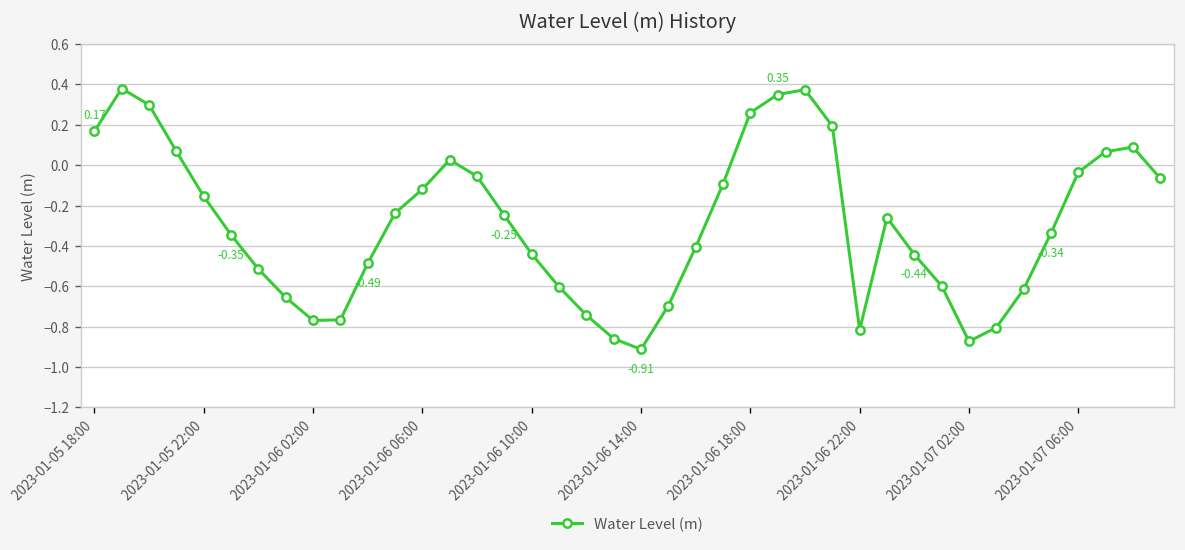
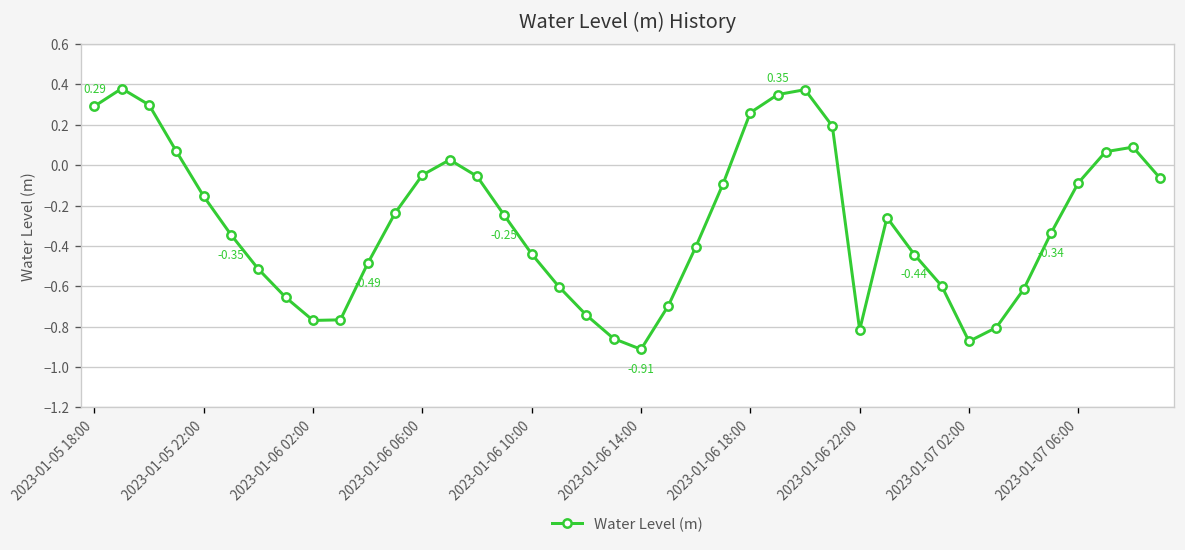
  {
-   "2023-01-05 18:00": 0.17,
-   "2023-01-06 06:00": -0.12,
+   "2023-01-05 18:00": 0.29,
+   "2023-01-06 06:00": -0.05,
    "2023-01-06 14:00": -0.91,
-   "2023-01-07 06:00": -0.04
+   "2023-01-07 06:00": -0.09
  }
